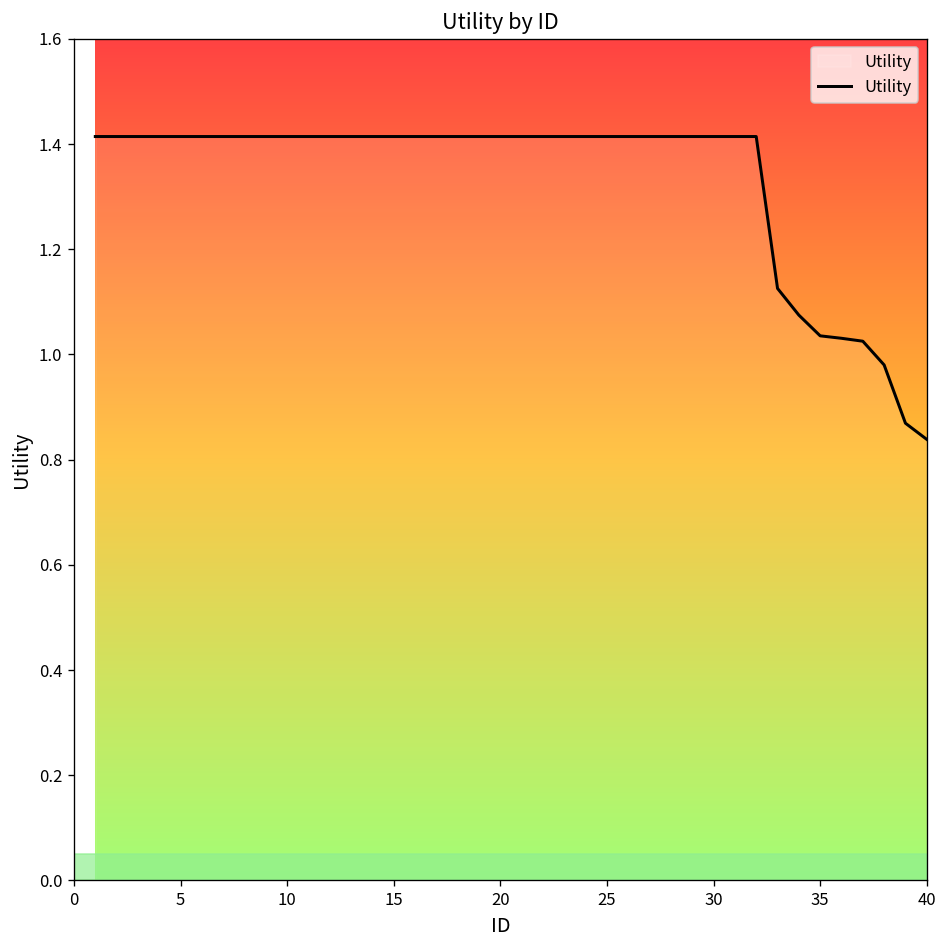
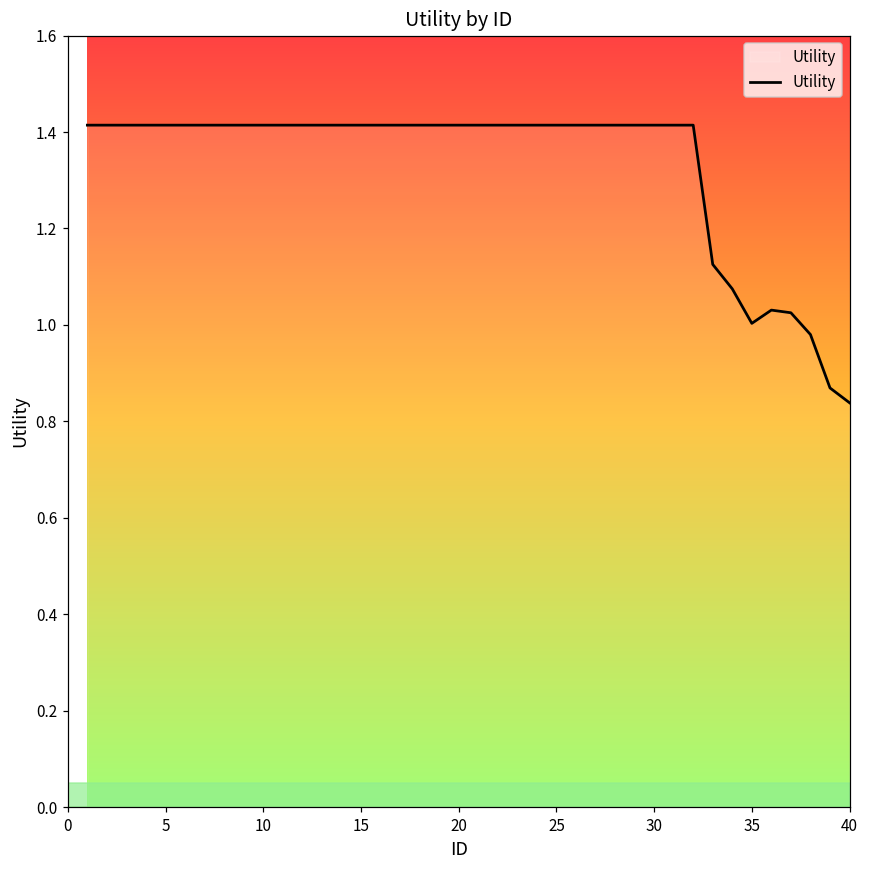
  {
    "5": 1.41,
    "10": 1.41,
    "15": 1.41,
    "20": 1.41,
    "25": 1.41,
    "30": 1.41,
-   "35": 1.04,
+   "35": 1.00,
    "40": 0.84
  }
